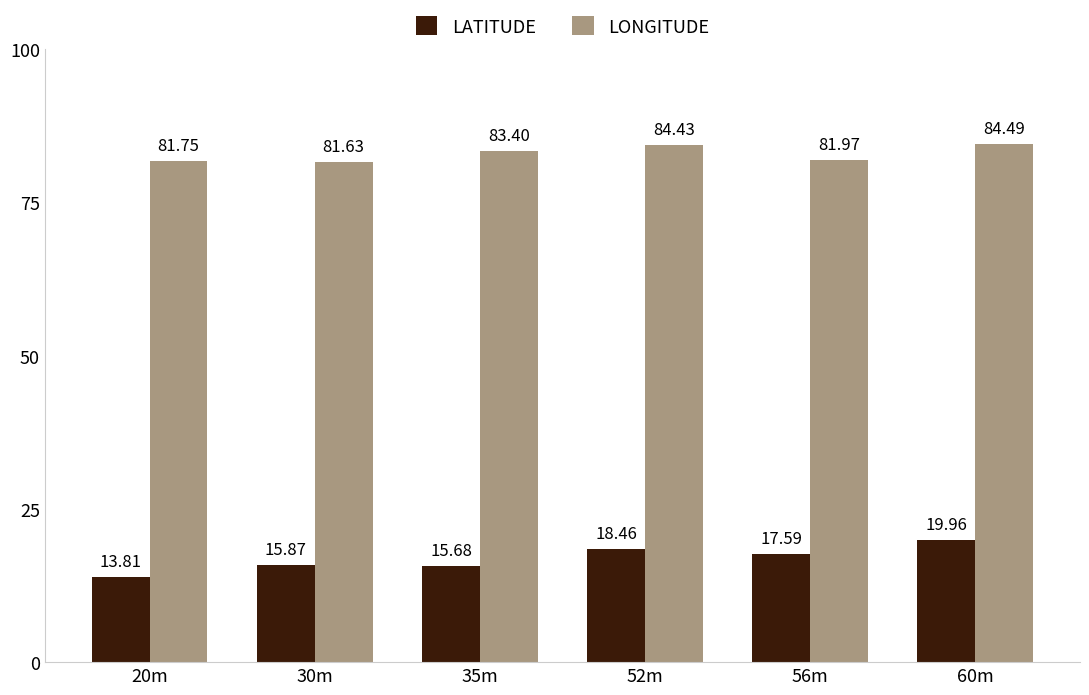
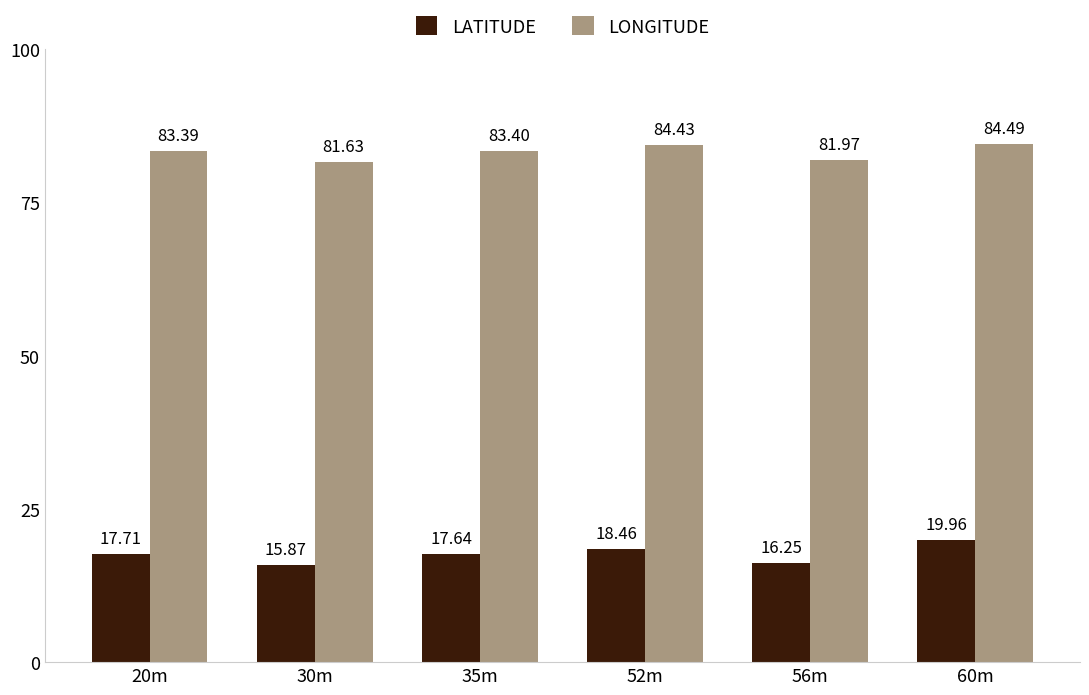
  {
    "LATITUDE": {
-     "20m": 13.81,
+     "20m": 17.71,
      "30m": 15.87,
-     "35m": 15.68,
+     "35m": 17.64,
      "52m": 18.46,
-     "56m": 17.59,
+     "56m": 16.25,
      "60m": 19.96
    },
    "LONGITUDE": {
-     "20m": 81.75,
+     "20m": 83.39,
      "30m": 81.63,
      "35m": 83.40,
      "52m": 84.43,
      "56m": 81.97,
      "60m": 84.49
    }
  }
